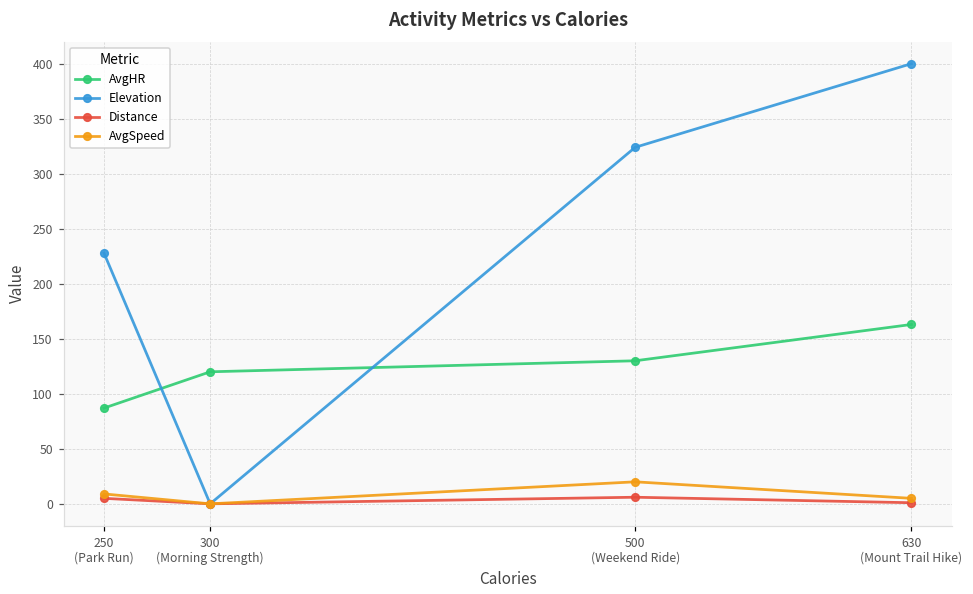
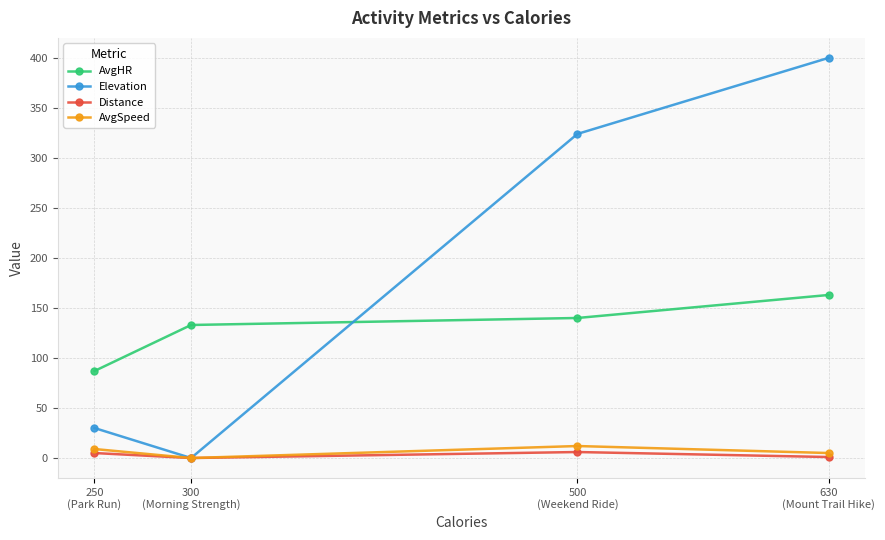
  {
    "AvgHR": {
      "250 (Park Run)": 87,
-     "300 (Morning Strength)": 120,
-     "500 (Weekend Ride)": 130,
+     "300 (Morning Strength)": 133,
+     "500 (Weekend Ride)": 140,
      "630 (Mount Trail Hike)": 163
    },
    "Elevation": {
-     "250 (Park Run)": 228,
+     "250 (Park Run)": 30,
      "500 (Weekend Ride)": 324,
      "630 (Mount Trail Hike)": 400
    },
    "Distance": {
      "250 (Park Run)": 5,
      "500 (Weekend Ride)": 6,
      "630 (Mount Trail Hike)": 1
    },
    "AvgSpeed": {
      "250 (Park Run)": 9,
-     "500 (Weekend Ride)": 20,
+     "500 (Weekend Ride)": 12,
      "630 (Mount Trail Hike)": 5
    }
  }
